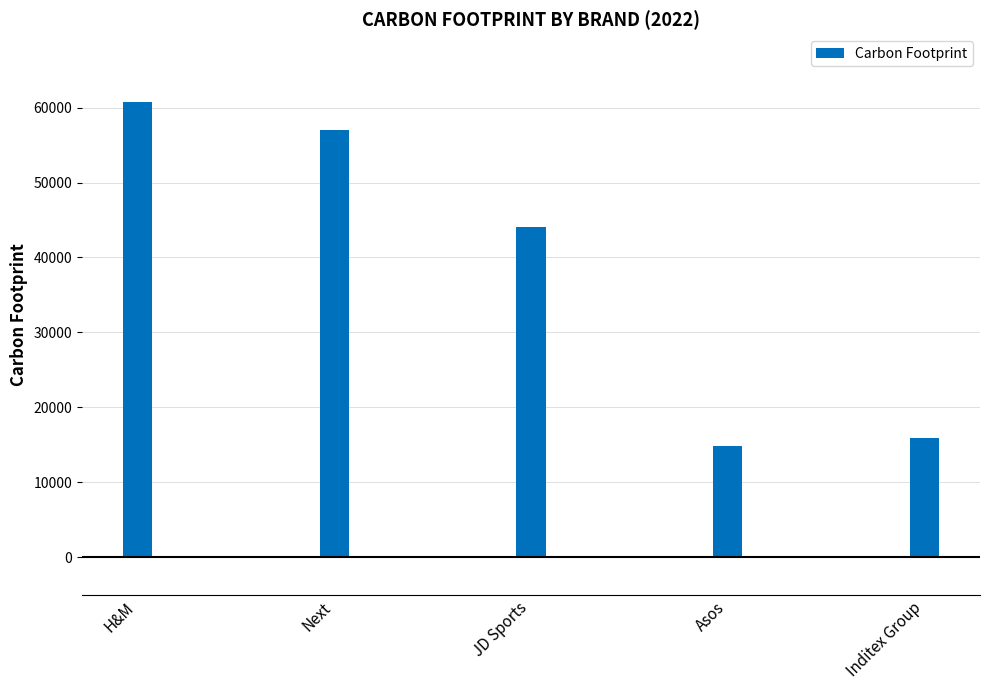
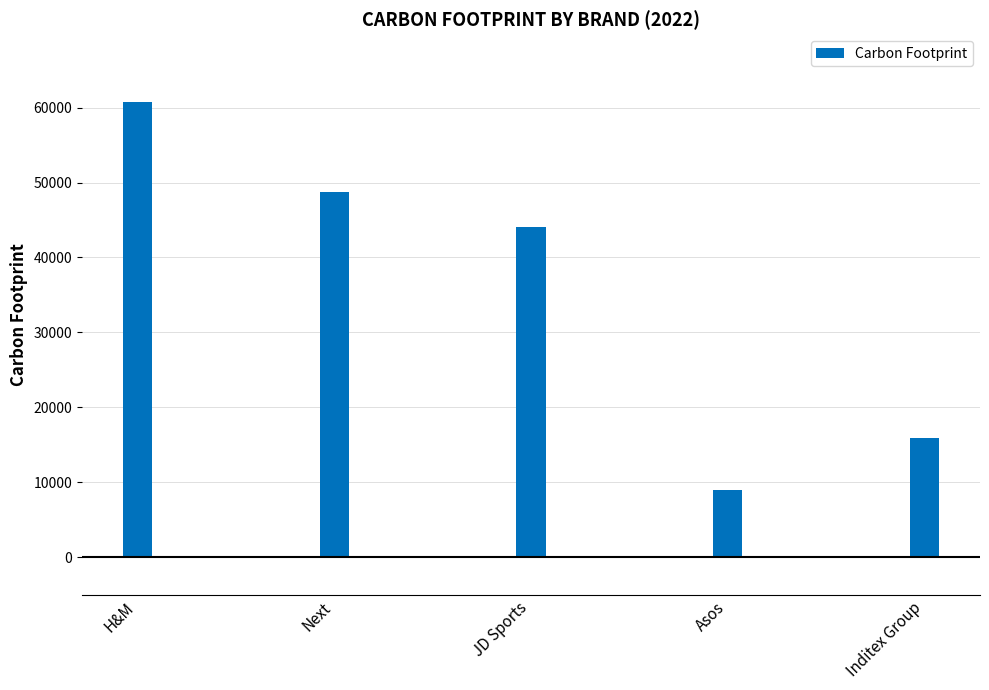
  {
    "H&M": 61000,
-   "Next": 57000,
+   "Next": 49000,
    "JD Sports": 44000,
-   "Asos": 15000,
+   "Asos": 9000,
    "Inditex Group": 16000
  }
